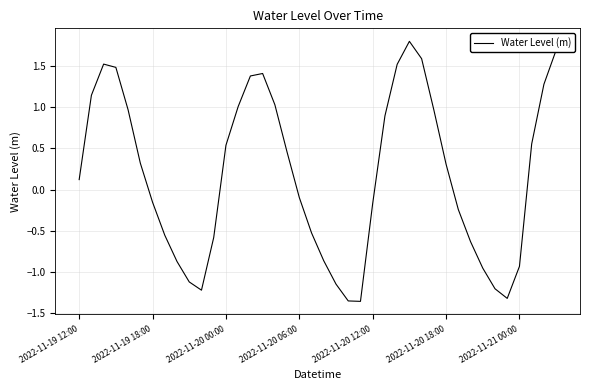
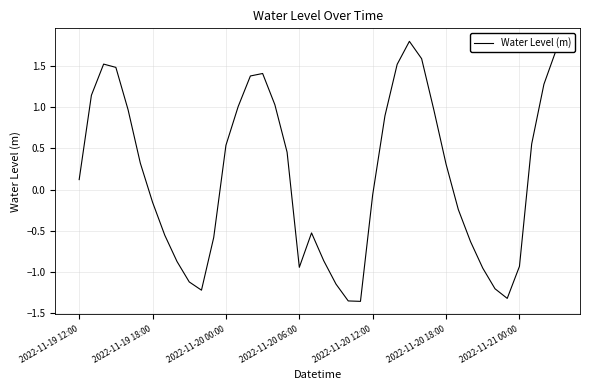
  {
    "2022-11-19 12:00": 0.1,
    "2022-11-19 18:00": -0.2,
    "2022-11-20 00:00": 0.5,
-   "2022-11-20 06:00": -0.1,
-   "2022-11-20 12:00": -0.2,
+   "2022-11-20 06:00": -0.9,
+   "2022-11-20 12:00": -0.1,
    "2022-11-20 18:00": 0.3,
    "2022-11-21 00:00": -0.9
  }
